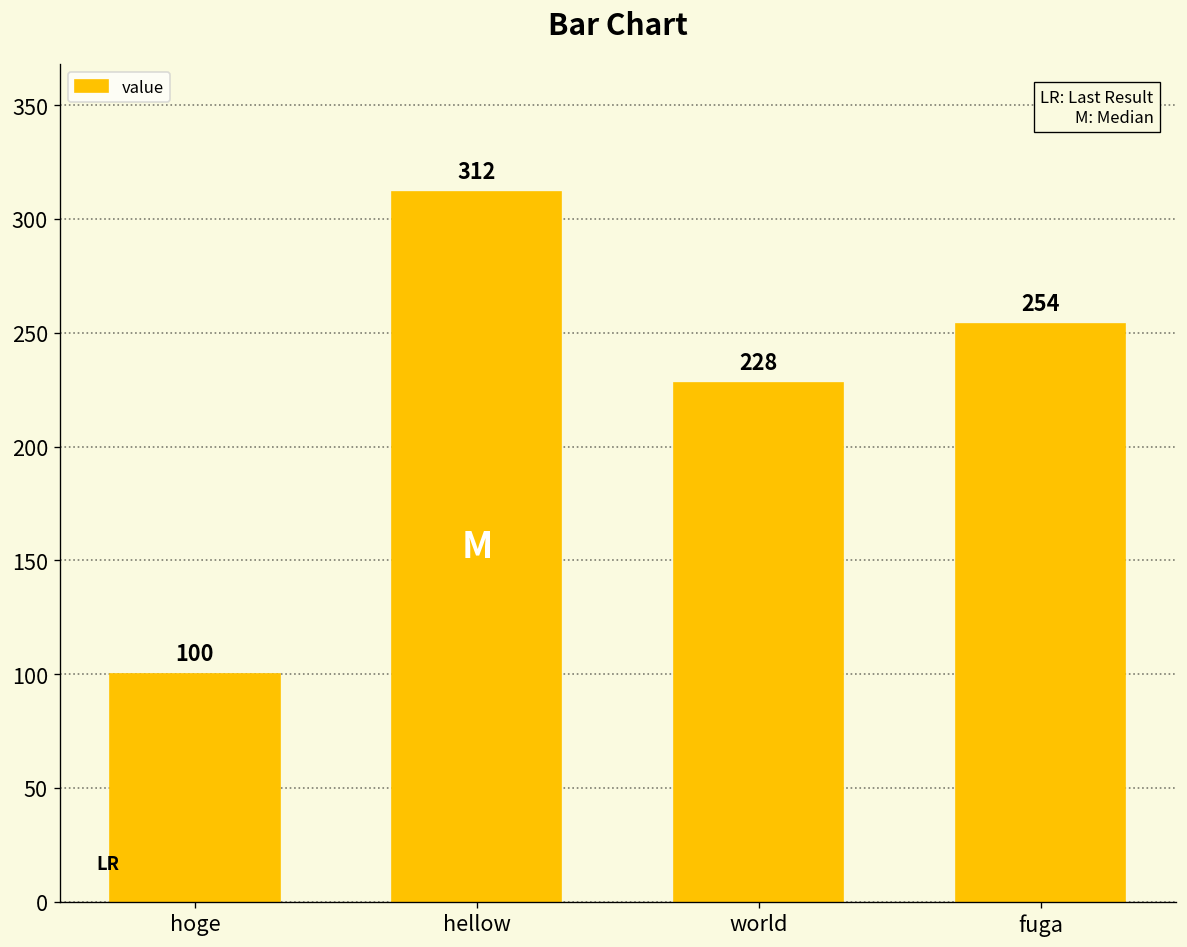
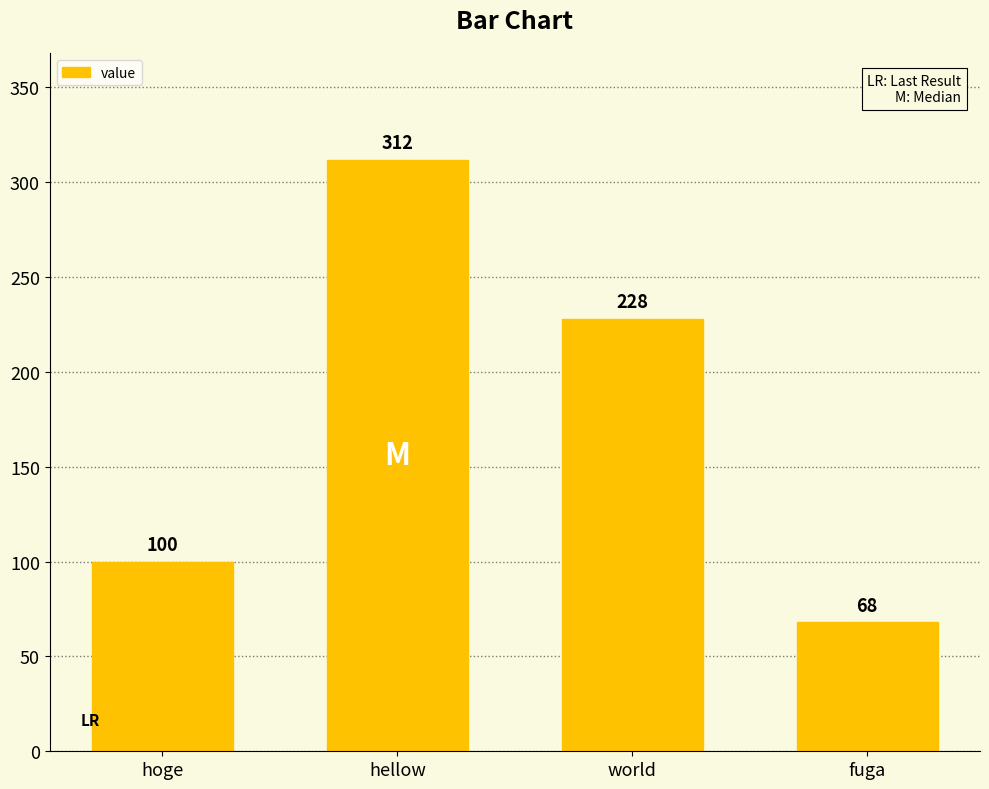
  {
    "hoge": 100,
    "hellow": 312,
    "world": 228,
-   "fuga": 254
+   "fuga": 68
  }
